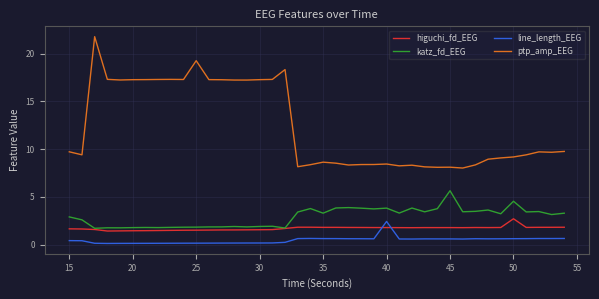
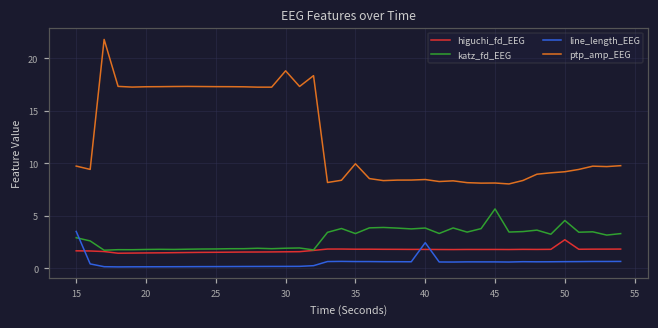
  {
    "higuchi_fd_EEG": {
      "15": 2,
      "20": 1,
      "25": 2,
      "30": 2,
      "35": 2,
      "40": 2,
      "45": 2,
      "50": 3
    },
    "katz_fd_EEG": {
      "15": 3,
      "20": 2,
      "25": 2,
      "30": 2,
      "35": 3,
      "40": 4,
      "45": 6,
      "50": 5
    },
    "line_length_EEG": {
-     "15": 0,
+     "15": 3,
      "20": 0,
      "25": 0,
      "30": 0,
      "35": 1,
      "40": 2,
      "45": 1,
      "50": 1
    },
    "ptp_amp_EEG": {
      "15": 10,
      "20": 17,
-     "25": 19,
-     "30": 17,
-     "35": 9,
+     "25": 17,
+     "30": 19,
+     "35": 10,
      "40": 8,
      "45": 8,
      "50": 9
    }
  }
